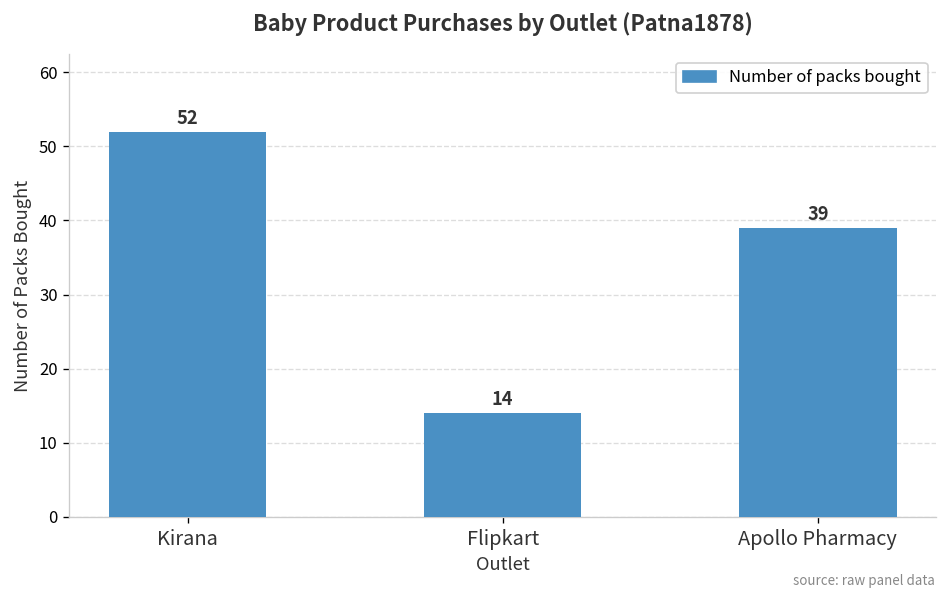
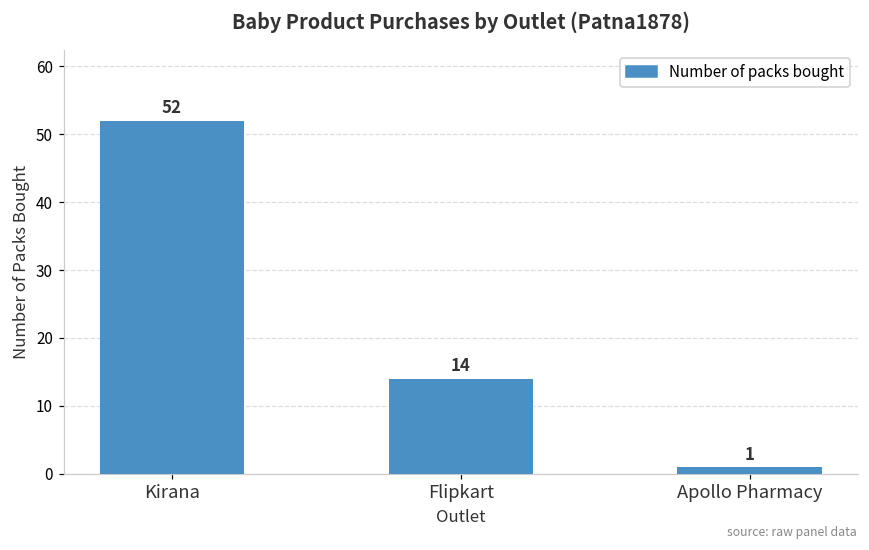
  {
    "Kirana": 52,
    "Flipkart": 14,
-   "Apollo Pharmacy": 39
+   "Apollo Pharmacy": 1
  }
